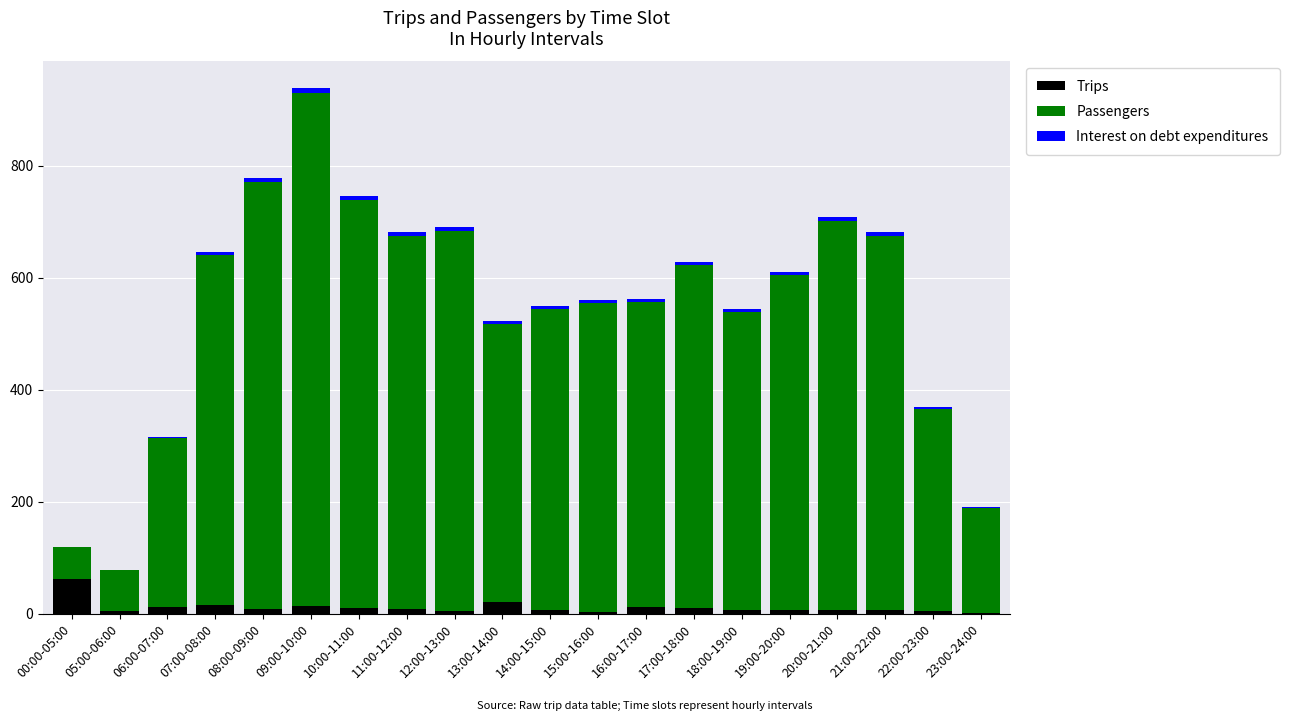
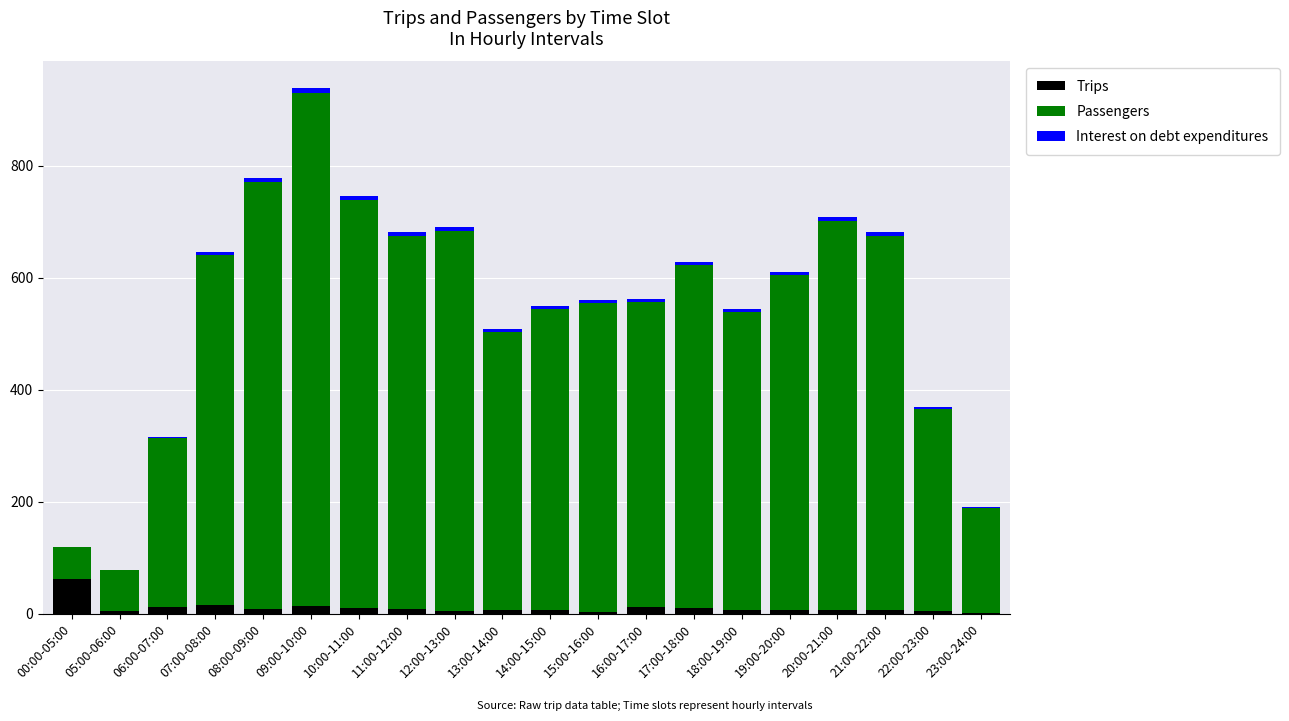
  {
    "Trips": {
      "00:00-05:00": 60,
      "06:00-07:00": 10,
      "07:00-08:00": 20,
      "08:00-09:00": 10,
      "09:00-10:00": 10,
      "10:00-11:00": 10,
      "11:00-12:00": 10,
-     "13:00-14:00": 20,
+     "13:00-14:00": 10,
      "14:00-15:00": 10,
      "16:00-17:00": 10,
      "17:00-18:00": 10,
      "18:00-19:00": 10,
      "19:00-20:00": 10,
      "20:00-21:00": 10,
      "21:00-22:00": 10,
      "22:00-23:00": 10
    },
    "Passengers": {
      "00:00-05:00": 60,
      "05:00-06:00": 70,
      "06:00-07:00": 300,
      "07:00-08:00": 620,
      "08:00-09:00": 760,
      "09:00-10:00": 920,
      "10:00-11:00": 730,
      "11:00-12:00": 670,
      "12:00-13:00": 680,
      "13:00-14:00": 500,
      "14:00-15:00": 540,
      "15:00-16:00": 550,
      "16:00-17:00": 550,
      "17:00-18:00": 610,
      "18:00-19:00": 530,
      "19:00-20:00": 600,
      "20:00-21:00": 700,
      "21:00-22:00": 670,
      "22:00-23:00": 360,
      "23:00-24:00": 190
    },
    "Interest on debt expenditures": {
      "07:00-08:00": 10,
      "08:00-09:00": 10,
      "09:00-10:00": 10,
      "10:00-11:00": 10,
      "11:00-12:00": 10,
      "12:00-13:00": 10,
      "13:00-14:00": 0,
      "14:00-15:00": 10,
      "15:00-16:00": 10,
      "16:00-17:00": 10,
      "17:00-18:00": 10,
      "18:00-19:00": 10,
      "19:00-20:00": 10,
      "20:00-21:00": 10,
      "21:00-22:00": 10
    }
  }
